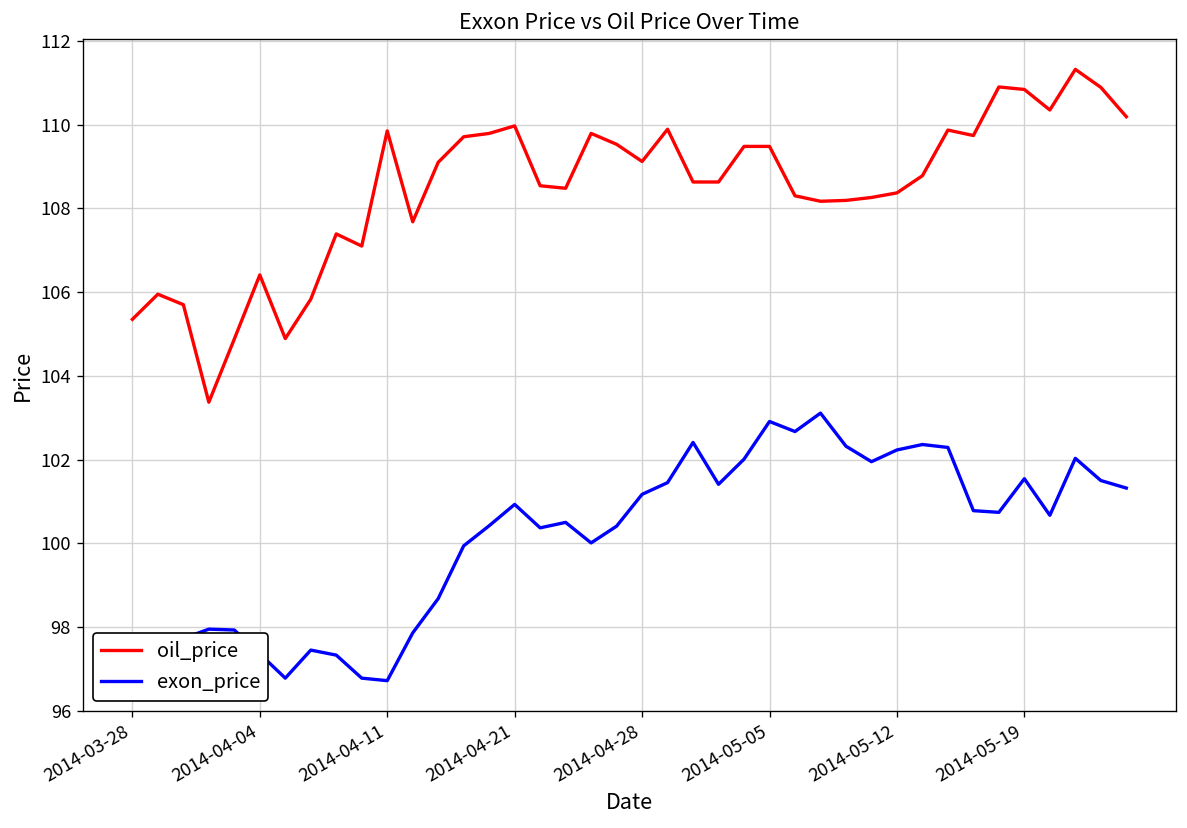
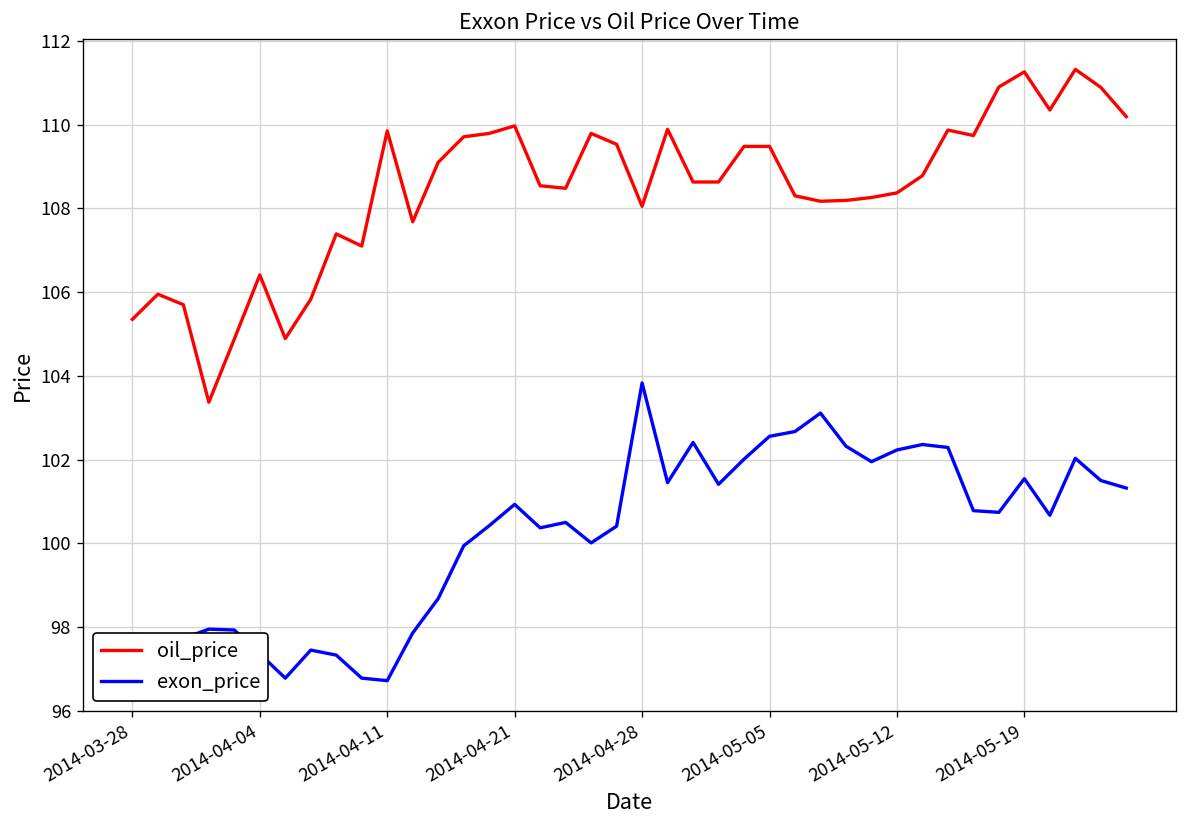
  {
    "oil_price": {
      "2014-03-28": 105.4,
      "2014-04-04": 106.4,
      "2014-04-11": 109.9,
      "2014-04-21": 110.0,
-     "2014-04-28": 109.1,
+     "2014-04-28": 108.1,
      "2014-05-05": 109.5,
      "2014-05-12": 108.4,
-     "2014-05-19": 110.8
+     "2014-05-19": 111.3
    },
    "exon_price": {
      "2014-04-11": 96.7,
      "2014-04-21": 100.9,
-     "2014-04-28": 101.2,
-     "2014-05-05": 102.9,
+     "2014-04-28": 103.8,
+     "2014-05-05": 102.6,
      "2014-05-12": 102.2,
      "2014-05-19": 101.5
    }
  }
